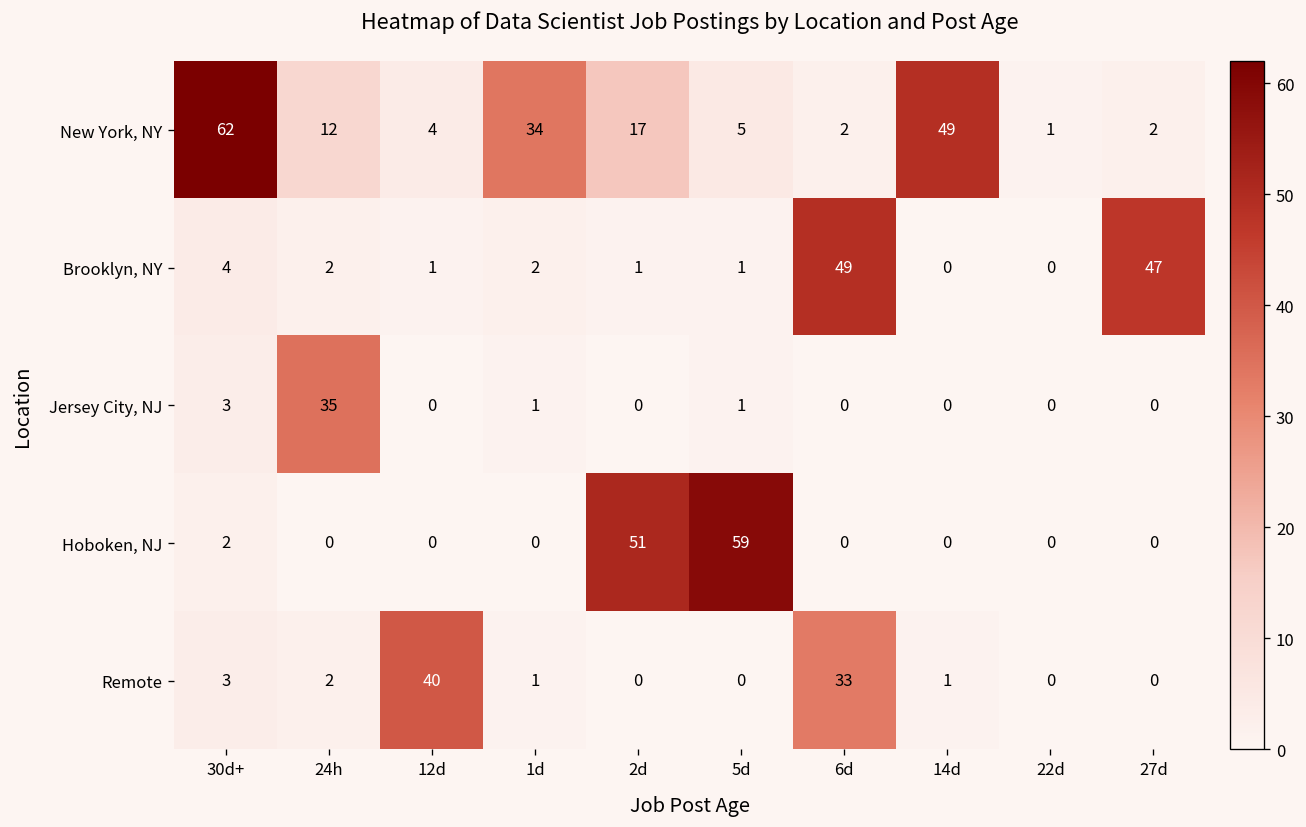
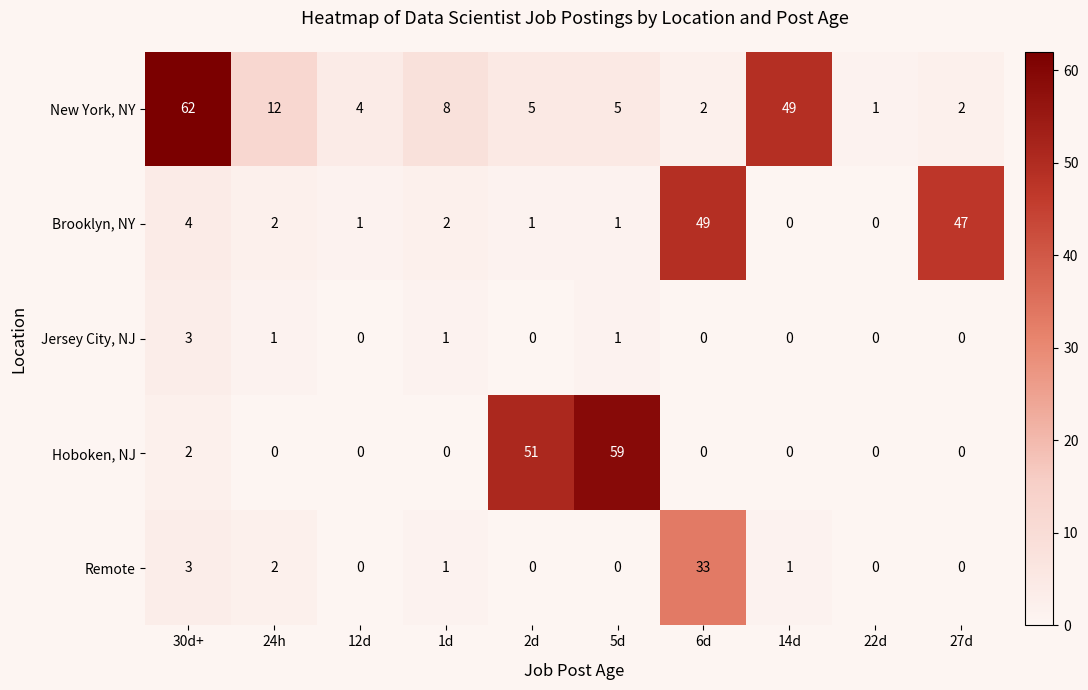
  {
    "New York, NY": {
      "30d+": 62,
      "24h": 12,
      "12d": 4,
-     "1d": 34,
-     "2d": 17,
+     "1d": 8,
+     "2d": 5,
      "5d": 5,
      "6d": 2,
      "14d": 49,
      "22d": 1,
      "27d": 2
    },
    "Brooklyn, NY": {
      "30d+": 4,
      "24h": 2,
      "12d": 1,
      "1d": 2,
      "2d": 1,
      "5d": 1,
      "6d": 49,
      "14d": 0,
      "22d": 0,
      "27d": 47
    },
    "Jersey City, NJ": {
      "30d+": 3,
-     "24h": 35,
+     "24h": 1,
      "12d": 0,
      "1d": 1,
      "2d": 0,
      "5d": 1,
      "6d": 0,
      "14d": 0,
      "22d": 0,
      "27d": 0
    },
    "Hoboken, NJ": {
      "30d+": 2,
      "24h": 0,
      "12d": 0,
      "1d": 0,
      "2d": 51,
      "5d": 59,
      "6d": 0,
      "14d": 0,
      "22d": 0,
      "27d": 0
    },
    "Remote": {
      "30d+": 3,
      "24h": 2,
-     "12d": 40,
+     "12d": 0,
      "1d": 1,
      "2d": 0,
      "5d": 0,
      "6d": 33,
      "14d": 1,
      "22d": 0,
      "27d": 0
    }
  }
